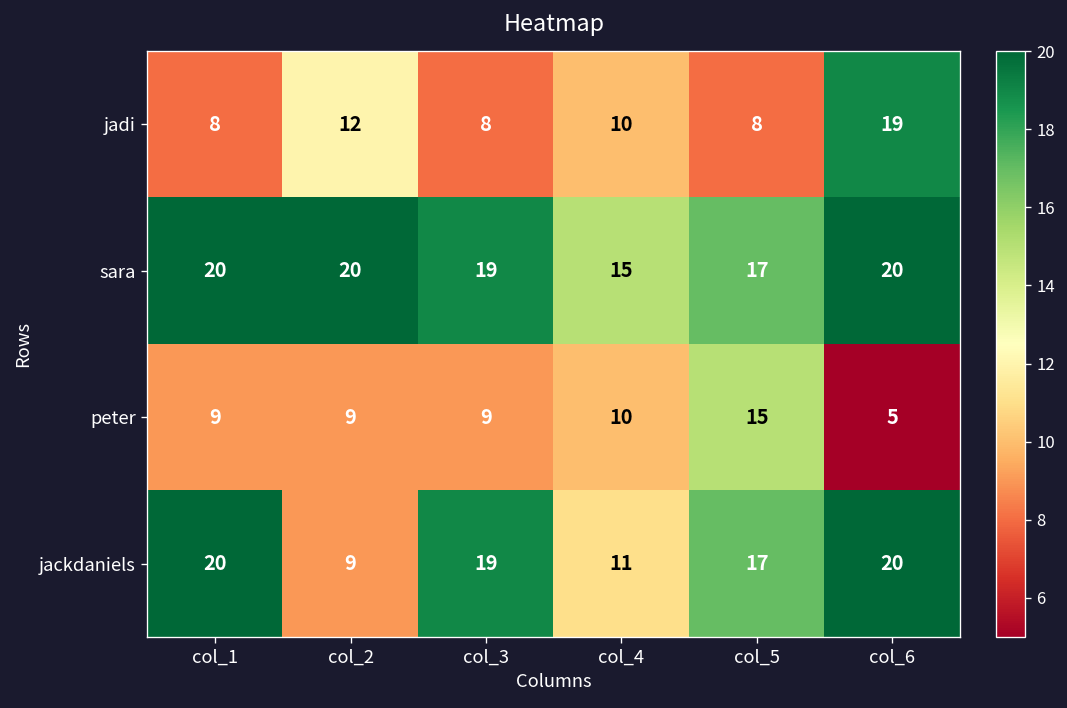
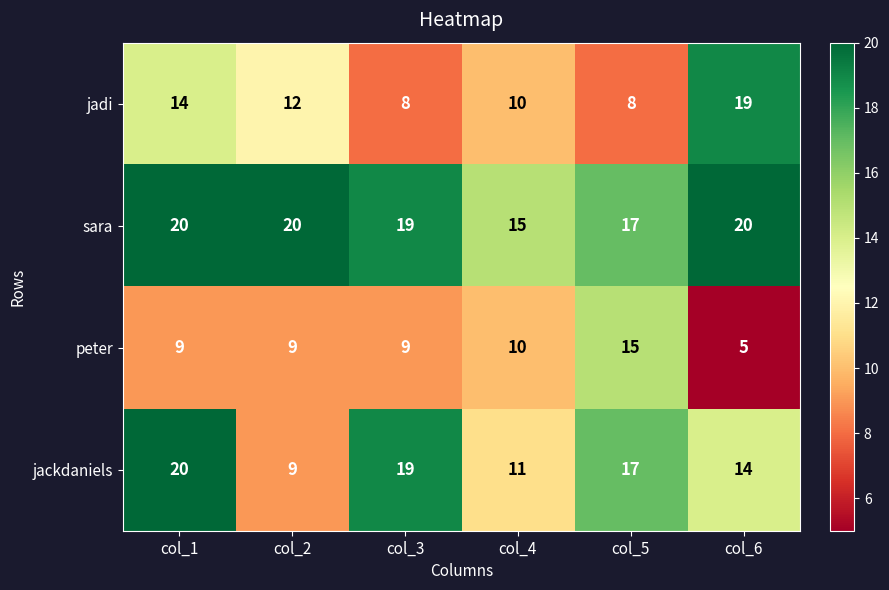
  {
    "jadi": {
-     "col_1": 8,
+     "col_1": 14,
      "col_2": 12,
      "col_3": 8,
      "col_4": 10,
      "col_5": 8,
      "col_6": 19
    },
    "sara": {
      "col_1": 20,
      "col_2": 20,
      "col_3": 19,
      "col_4": 15,
      "col_5": 17,
      "col_6": 20
    },
    "peter": {
      "col_1": 9,
      "col_2": 9,
      "col_3": 9,
      "col_4": 10,
      "col_5": 15,
      "col_6": 5
    },
    "jackdaniels": {
      "col_1": 20,
      "col_2": 9,
      "col_3": 19,
      "col_4": 11,
      "col_5": 17,
-     "col_6": 20
+     "col_6": 14
    }
  }
